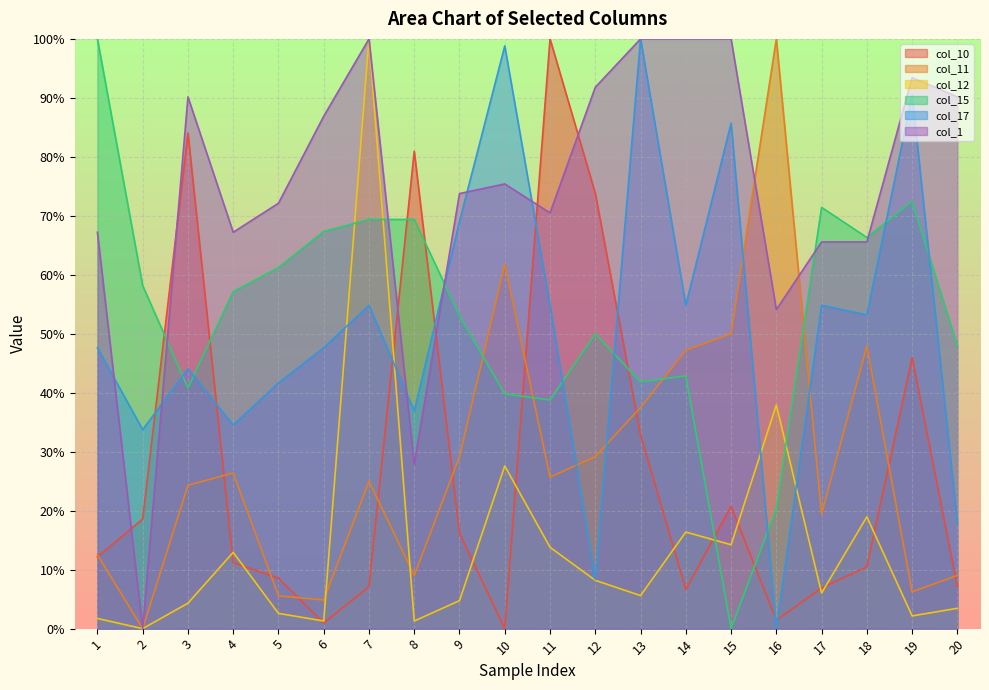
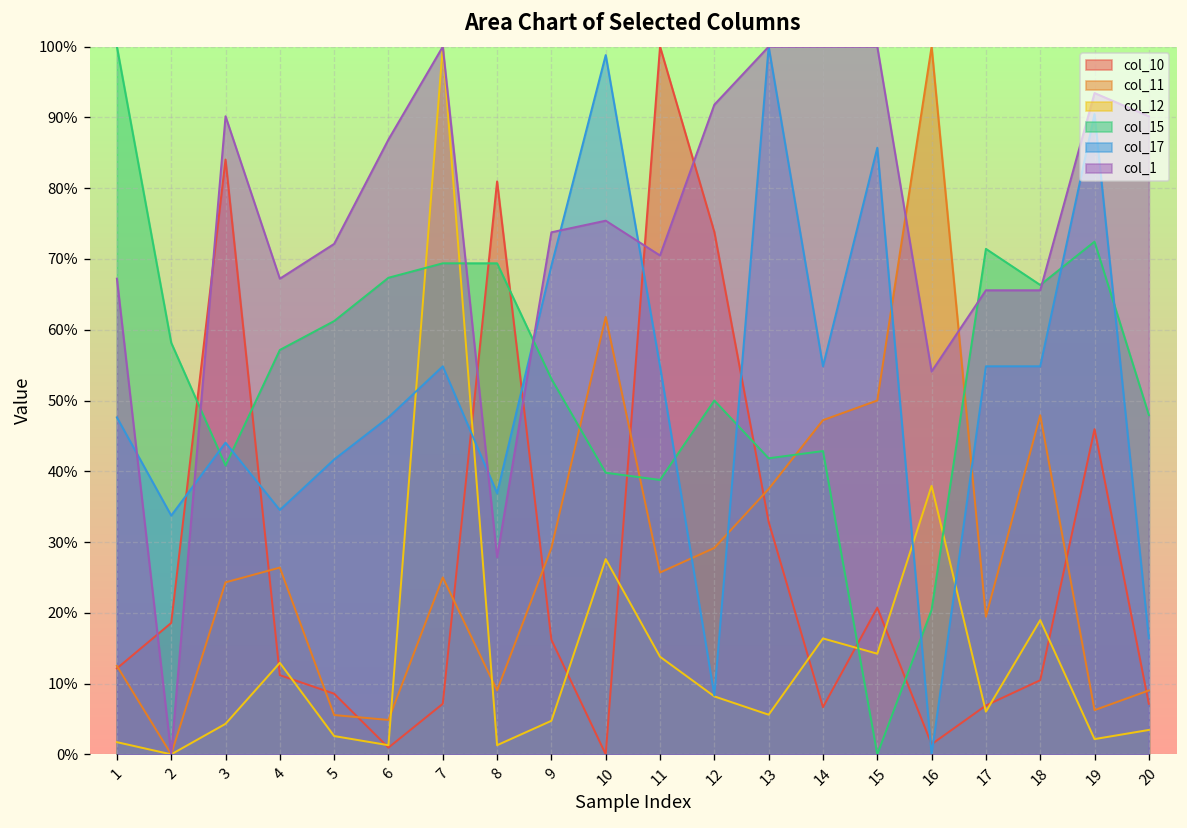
  {
    "col_15": {
      "1": "100%",
      "2": "58%",
      "3": "41%",
      "4": "57%",
      "5": "61%",
      "6": "67%",
      "7": "69%",
      "8": "69%",
      "9": "53%",
      "10": "40%",
      "11": "39%",
      "12": "50%",
      "13": "42%",
      "14": "43%",
      "15": "0%",
      "16": "20%",
      "17": "71%",
      "18": "66%",
      "19": "72%",
      "20": "48%"
    },
    "col_17": {
      "1": "48%",
      "2": "34%",
      "3": "44%",
      "4": "35%",
      "5": "42%",
      "6": "48%",
      "7": "55%",
      "8": "37%",
      "9": "69%",
      "10": "99%",
      "11": "55%",
      "14": "55%",
      "15": "86%",
      "16": "0%",
      "17": "55%",
-     "18": "53%",
-     "20": "18%"
+     "18": "55%",
+     "20": "16%"
    },
    "col_1": {
      "1": "67%",
      "3": "90%",
      "4": "67%",
      "5": "72%",
      "6": "87%",
      "8": "28%",
      "9": "74%",
      "10": "75%",
      "11": "70%",
      "12": "92%",
      "14": "100%",
      "15": "100%",
      "16": "54%",
      "17": "66%",
      "18": "66%"
    }
  }
